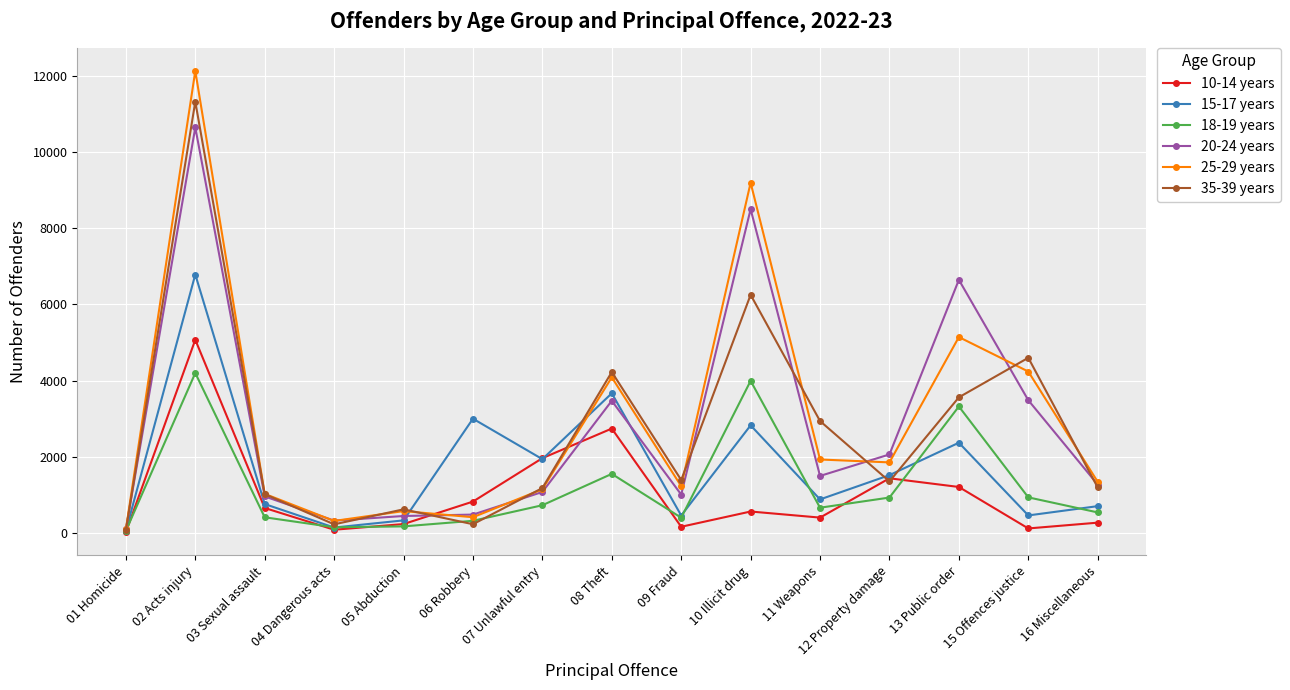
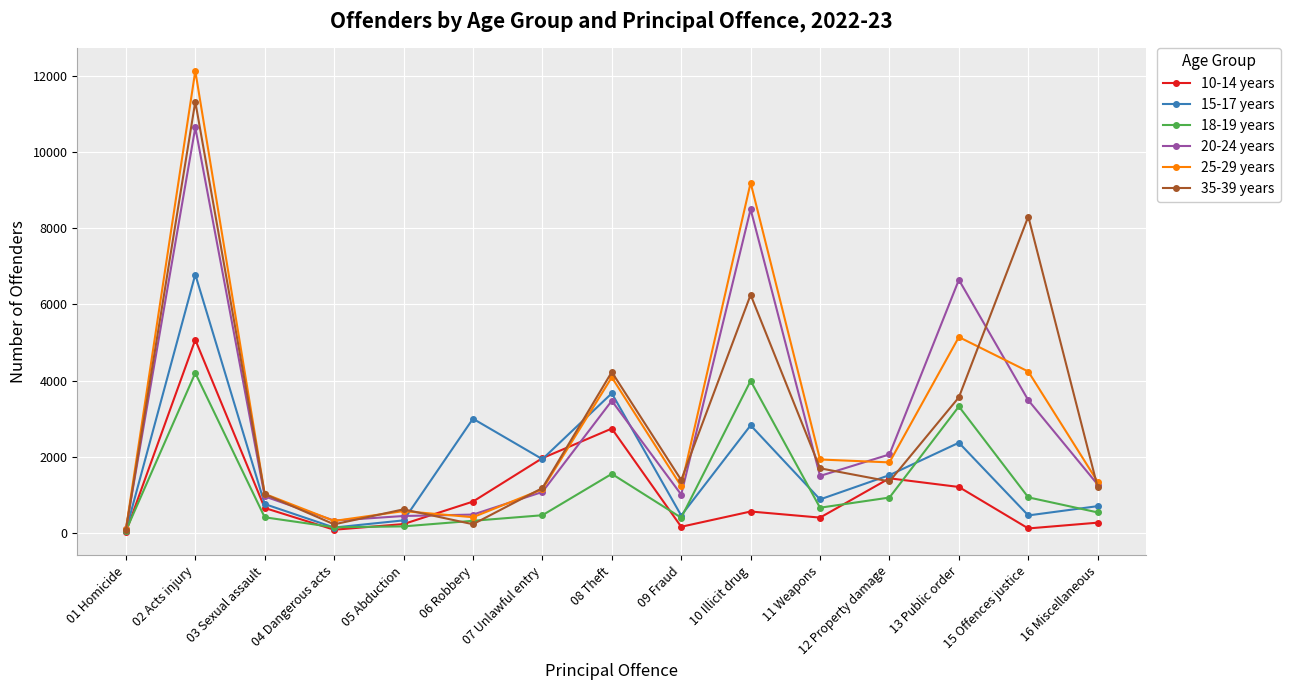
  {
    "10-14 years": {
      "02 Acts injury": 5100,
      "03 Sexual assault": 700,
      "06 Robbery": 800,
      "08 Theft": 2700,
      "09 Fraud": 200,
      "10 Illicit drug": 600,
      "11 Weapons": 400,
      "12 Property damage": 1400,
      "13 Public order": 1200,
      "15 Offences justice": 100,
      "16 Miscellaneous": 300
    },
    "15-17 years": {
      "02 Acts injury": 6800,
      "03 Sexual assault": 800,
      "05 Abduction": 300,
      "06 Robbery": 3000,
      "08 Theft": 3700,
      "10 Illicit drug": 2800,
      "11 Weapons": 900,
      "12 Property damage": 1500,
      "13 Public order": 2400,
      "15 Offences justice": 500,
      "16 Miscellaneous": 700
    },
    "18-19 years": {
      "02 Acts injury": 4200,
      "03 Sexual assault": 400,
      "06 Robbery": 300,
-     "07 Unlawful entry": 700,
+     "07 Unlawful entry": 500,
      "08 Theft": 1500,
      "10 Illicit drug": 4000,
      "11 Weapons": 700,
      "12 Property damage": 900,
      "13 Public order": 3300,
      "15 Offences justice": 900,
      "16 Miscellaneous": 500
    },
    "20-24 years": {
      "02 Acts injury": 10700,
      "05 Abduction": 400,
      "06 Robbery": 500,
      "07 Unlawful entry": 1100,
      "08 Theft": 3500,
      "09 Fraud": 1000,
      "10 Illicit drug": 8500,
      "11 Weapons": 1500,
      "12 Property damage": 2100,
      "13 Public order": 6600,
      "15 Offences justice": 3500,
      "16 Miscellaneous": 1300
    },
    "25-29 years": {
      "02 Acts injury": 12100,
      "06 Robbery": 400,
      "08 Theft": 4100,
      "09 Fraud": 1200,
      "10 Illicit drug": 9200,
      "11 Weapons": 1900,
      "12 Property damage": 1800,
      "13 Public order": 5100,
      "15 Offences justice": 4200,
      "16 Miscellaneous": 1300
    },
    "35-39 years": {
      "02 Acts injury": 11300,
      "04 Dangerous acts": 200,
      "06 Robbery": 200,
      "08 Theft": 4200,
      "09 Fraud": 1400,
      "10 Illicit drug": 6300,
-     "11 Weapons": 2900,
+     "11 Weapons": 1700,
      "12 Property damage": 1300,
      "13 Public order": 3600,
-     "15 Offences justice": 4600,
+     "15 Offences justice": 8300,
      "16 Miscellaneous": 1200
    }
  }
